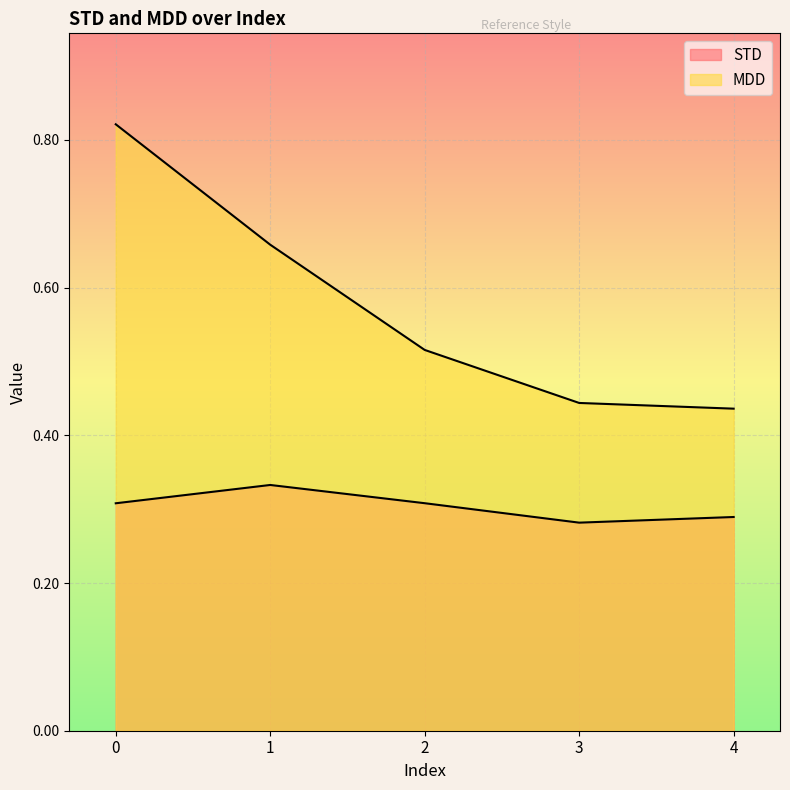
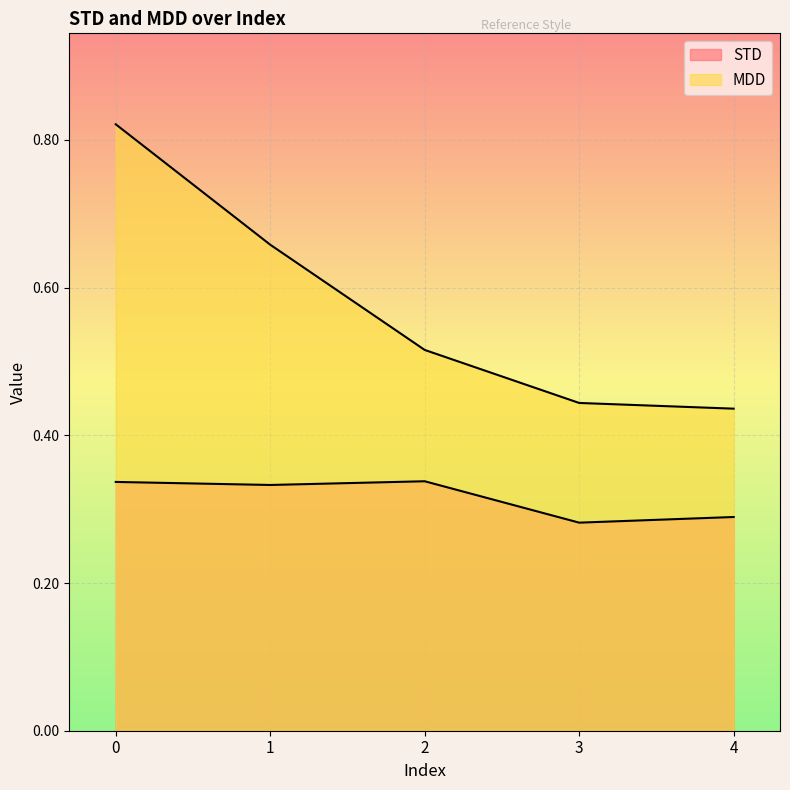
  {
    "STD": {
-     "0": 0.31,
+     "0": 0.34,
      "1": 0.33,
-     "2": 0.31,
+     "2": 0.34,
      "3": 0.28,
      "4": 0.29
    },
    "MDD": {
      "0": 0.82,
      "1": 0.66,
      "2": 0.52,
      "3": 0.44,
      "4": 0.44
    }
  }
